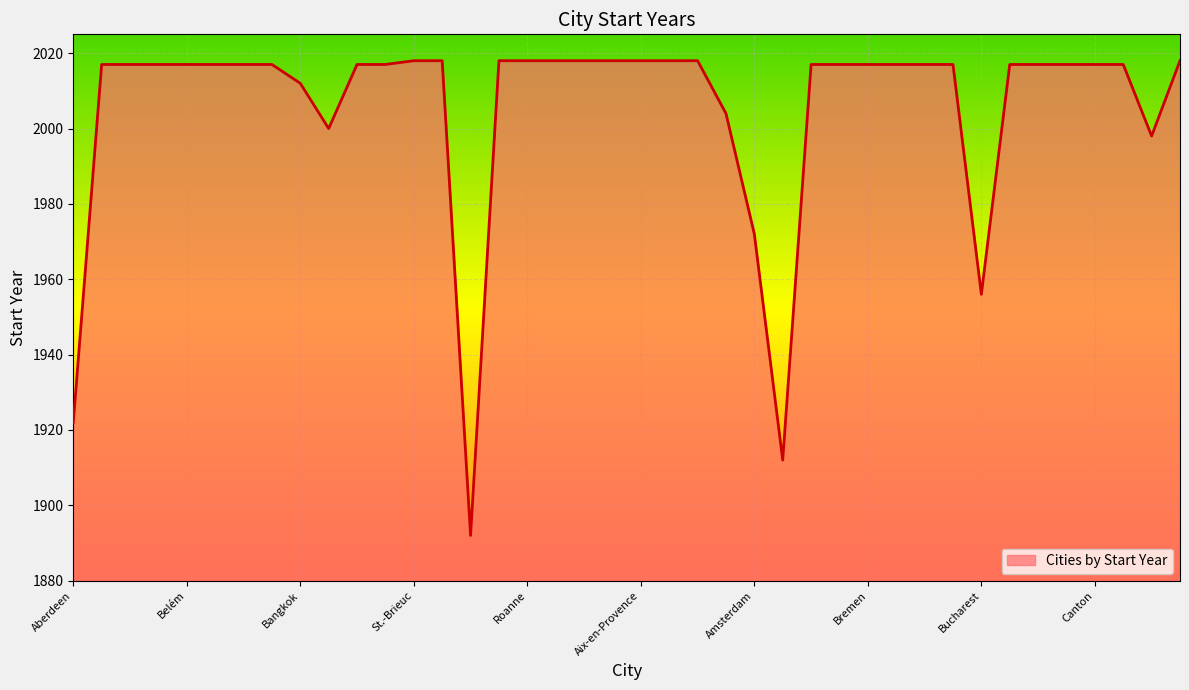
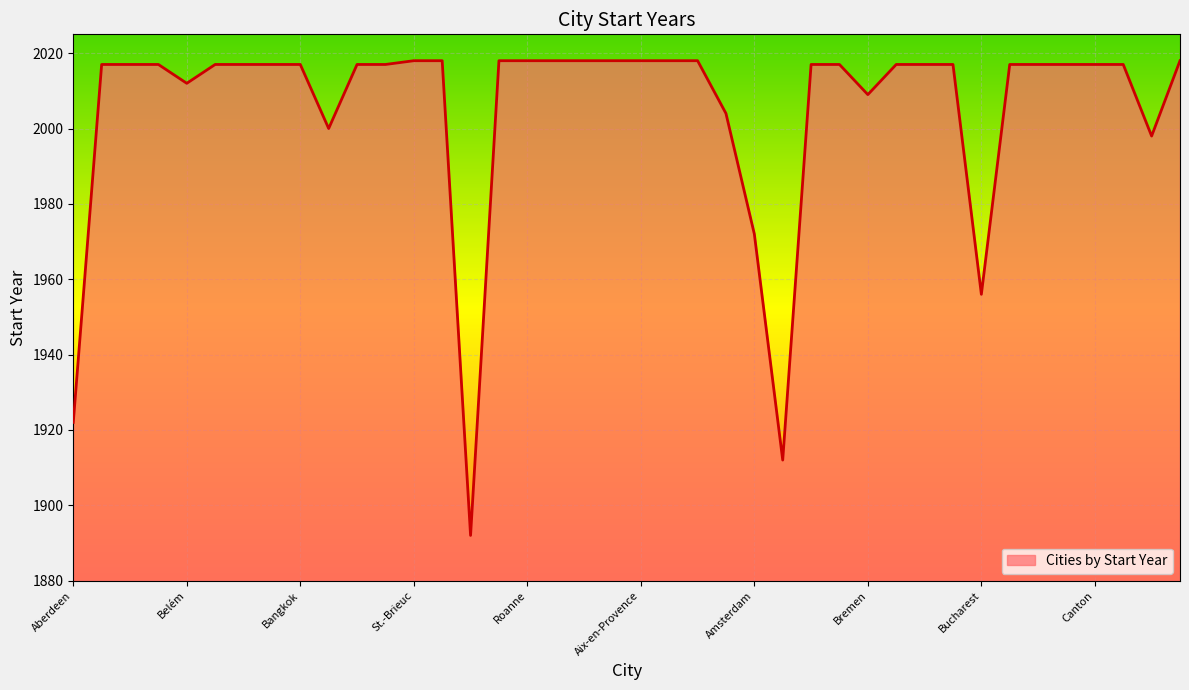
  {
    "Aberdeen": 1922,
-   "Belém": 2017,
-   "Bangkok": 2012,
+   "Belém": 2012,
+   "Bangkok": 2017,
    "St.-Brieuc": 2018,
    "Roanne": 2018,
    "Aix-en-Provence": 2018,
    "Amsterdam": 1972,
-   "Bremen": 2017,
+   "Bremen": 2009,
    "Bucharest": 1956,
    "Canton": 2017
  }
